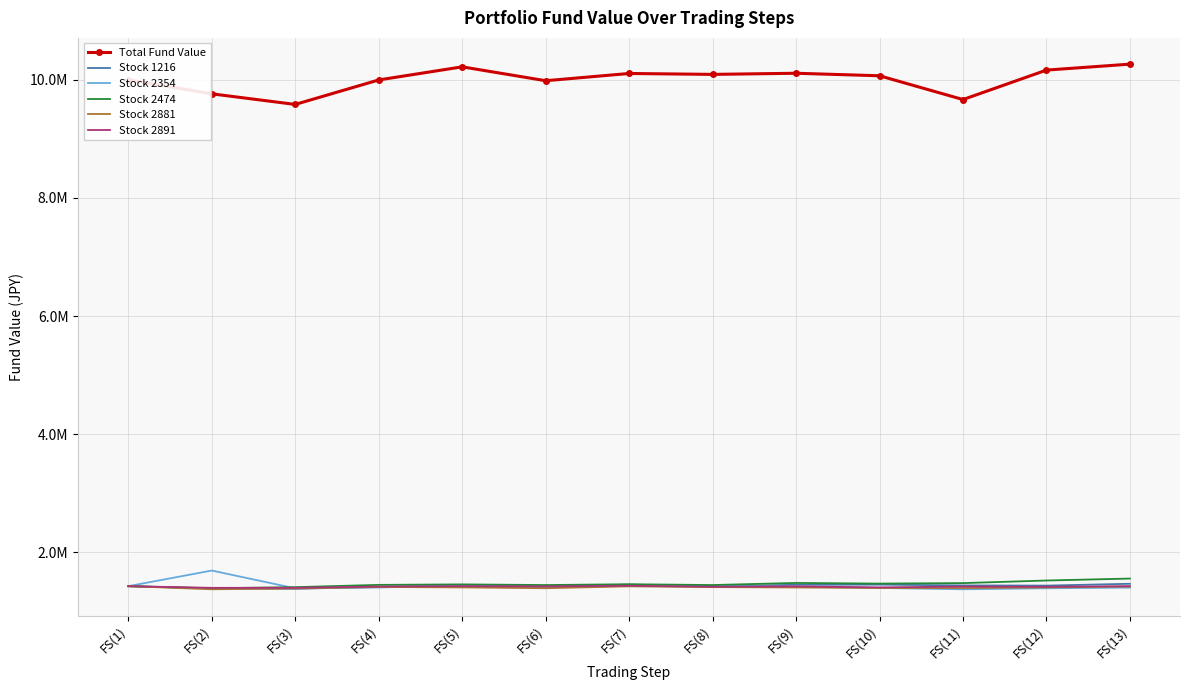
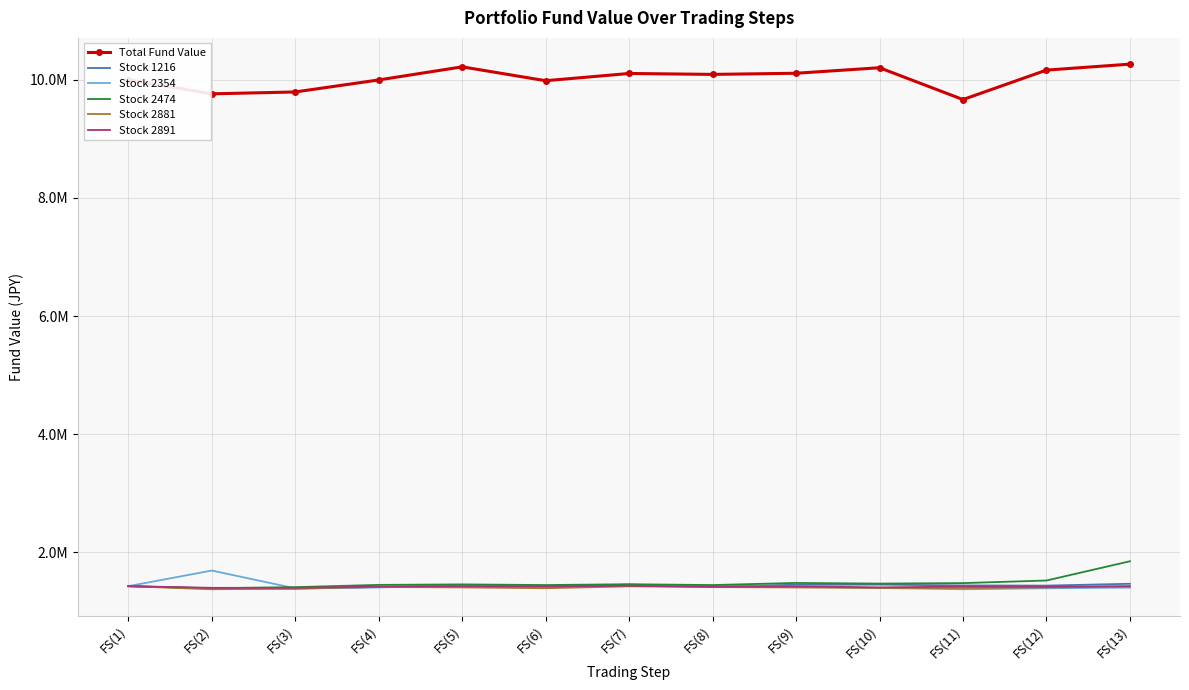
  {
    "Total Fund Value": {
      "FS(2)": 9800000,
-     "FS(3)": 9600000,
+     "FS(3)": 9800000,
      "FS(4)": 10000000,
      "FS(5)": 10200000,
      "FS(6)": 10000000,
      "FS(7)": 10100000,
      "FS(8)": 10100000,
      "FS(9)": 10100000,
-     "FS(10)": 10100000,
+     "FS(10)": 10200000,
      "FS(11)": 9700000,
      "FS(12)": 10200000,
      "FS(13)": 10300000
    },
    "Stock 2354": {
      "FS(2)": 1700000
    },
    "Stock 2474": {
      "FS(12)": 1500000,
-     "FS(13)": 1600000
+     "FS(13)": 1900000
    }
  }
